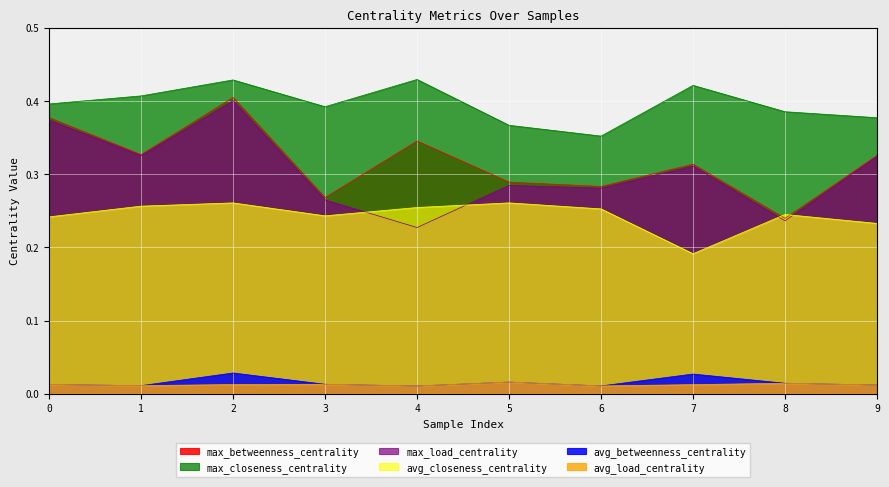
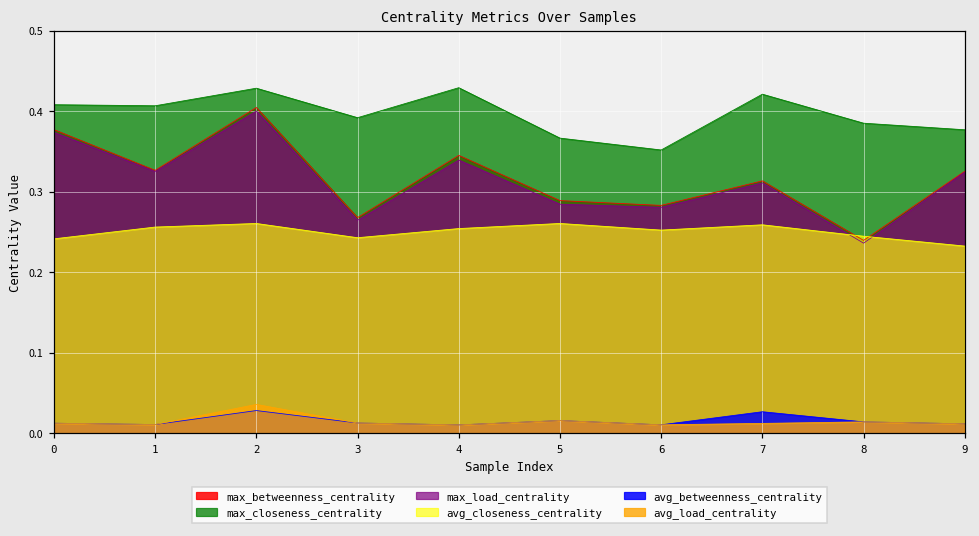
  {
    "max_betweenness_centrality": {
      "2": 0.40,
      "4": 0.35,
      "5": 0.29
    },
    "max_closeness_centrality": {
-     "0": 0.40,
+     "0": 0.41,
      "1": 0.41,
      "2": 0.43,
      "3": 0.39,
      "4": 0.43,
      "5": 0.37,
      "6": 0.35,
      "7": 0.42,
      "8": 0.39,
      "9": 0.38
    },
    "max_load_centrality": {
      "2": 0.40,
-     "4": 0.23,
+     "4": 0.34,
      "5": 0.28
    },
    "avg_closeness_centrality": {
      "0": 0.24,
      "1": 0.26,
      "2": 0.26,
      "3": 0.24,
      "4": 0.25,
      "5": 0.26,
      "6": 0.25,
-     "7": 0.19,
+     "7": 0.26,
      "8": 0.24,
      "9": 0.23
    },
    "avg_betweenness_centrality": {
      "2": 0.03,
      "7": 0.03
    },
    "avg_load_centrality": {
-     "2": 0.01,
+     "2": 0.04,
      "7": 0.01
    }
  }
